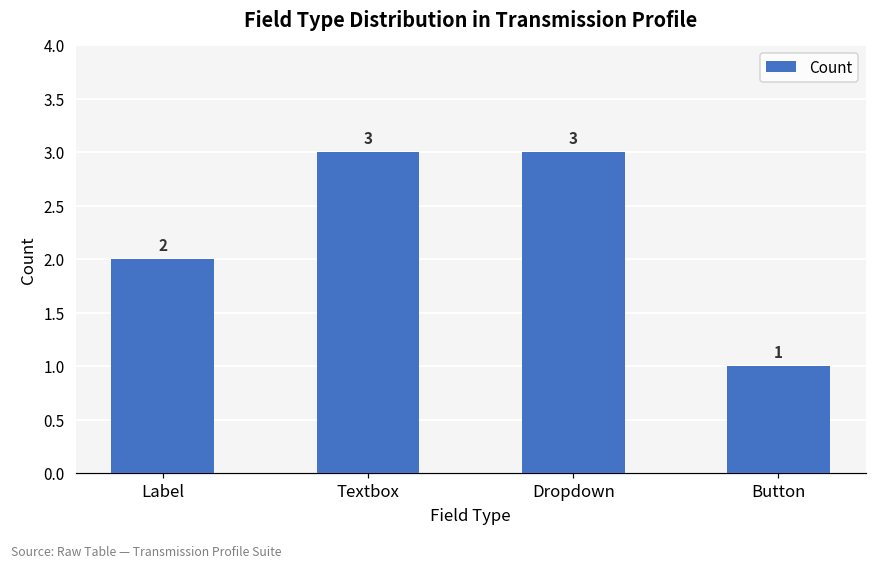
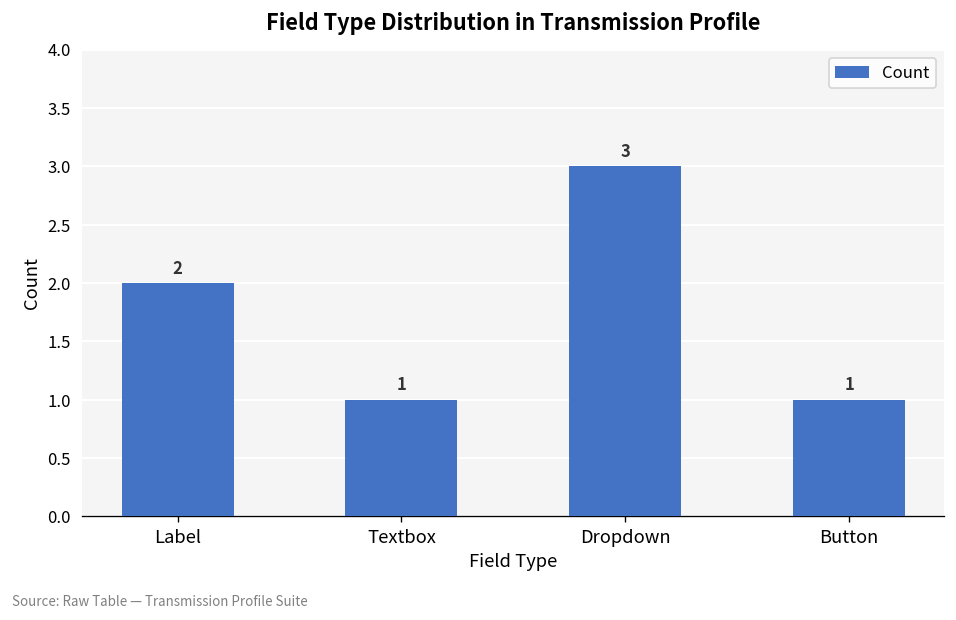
  {
    "Label": 2,
-   "Textbox": 3,
+   "Textbox": 1,
    "Dropdown": 3,
    "Button": 1
  }
